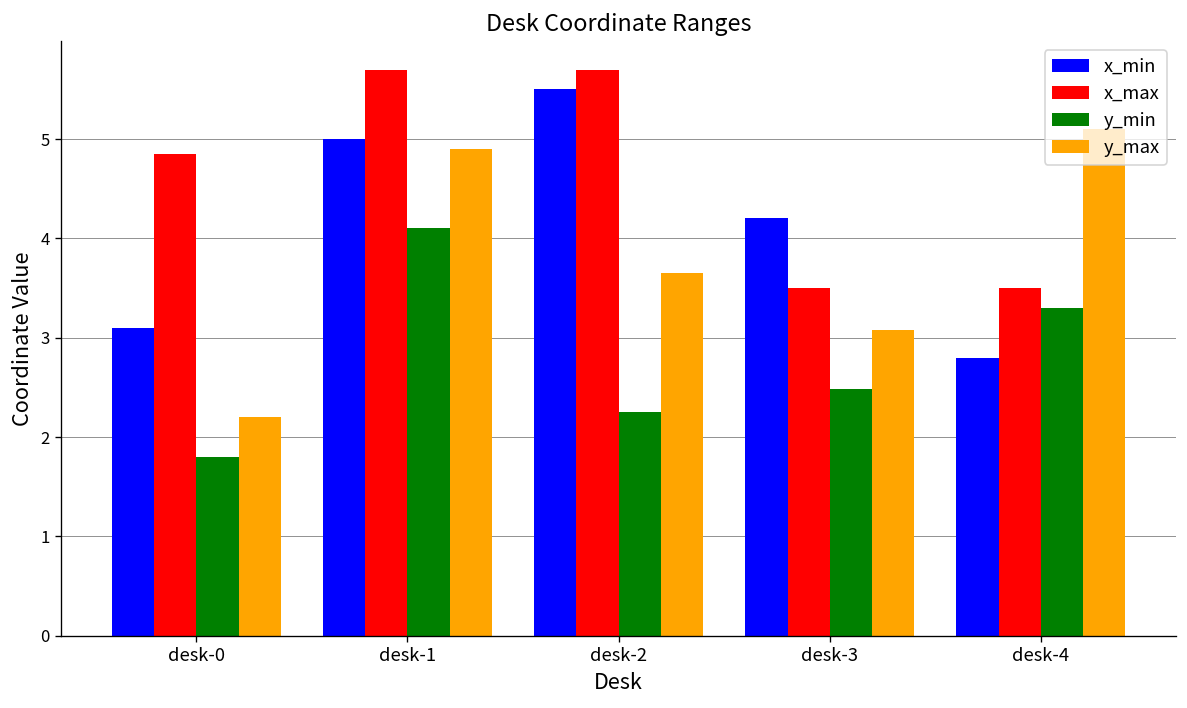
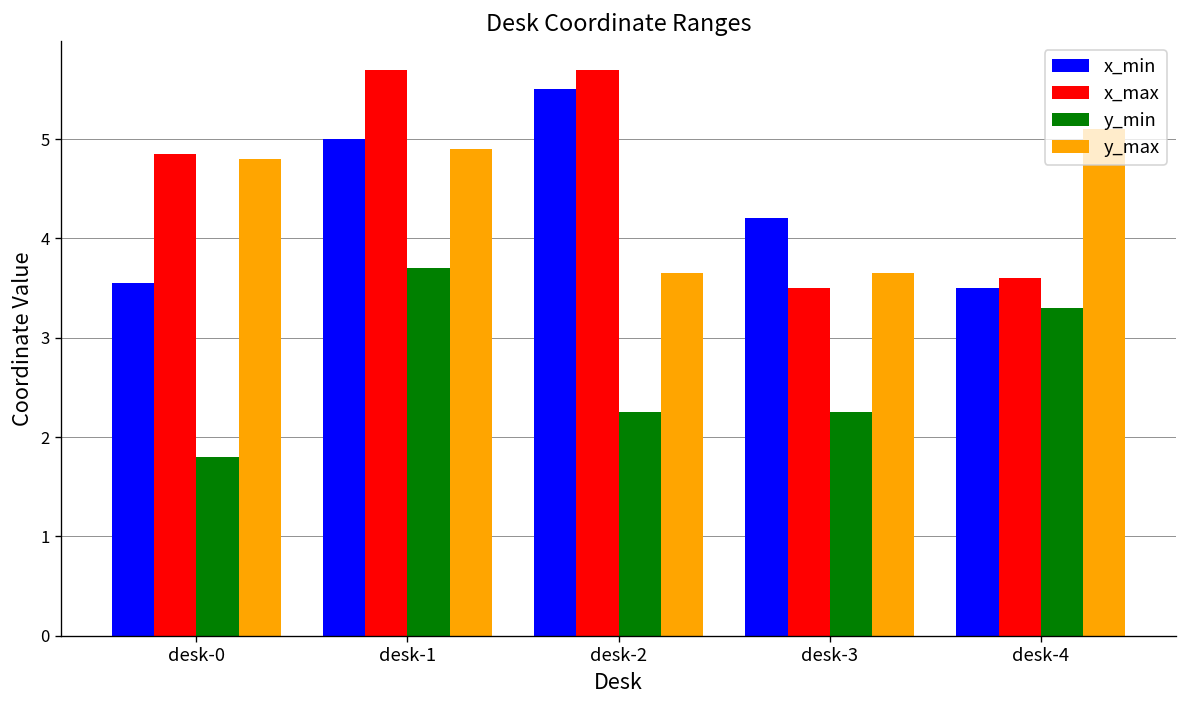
  {
    "x_min": {
-     "desk-0": 3.1,
+     "desk-0": 3.6,
      "desk-1": 5.0,
      "desk-2": 5.5,
      "desk-3": 4.2,
-     "desk-4": 2.8
+     "desk-4": 3.5
    },
    "x_max": {
      "desk-0": 4.9,
      "desk-1": 5.7,
      "desk-2": 5.7,
      "desk-3": 3.5,
-     "desk-4": 3.5
+     "desk-4": 3.6
    },
    "y_min": {
      "desk-0": 1.8,
-     "desk-1": 4.1,
+     "desk-1": 3.7,
      "desk-2": 2.3,
-     "desk-3": 2.5,
+     "desk-3": 2.3,
      "desk-4": 3.3
    },
    "y_max": {
-     "desk-0": 2.2,
+     "desk-0": 4.8,
      "desk-1": 4.9,
      "desk-2": 3.7,
-     "desk-3": 3.1
+     "desk-3": 3.7
    }
  }
